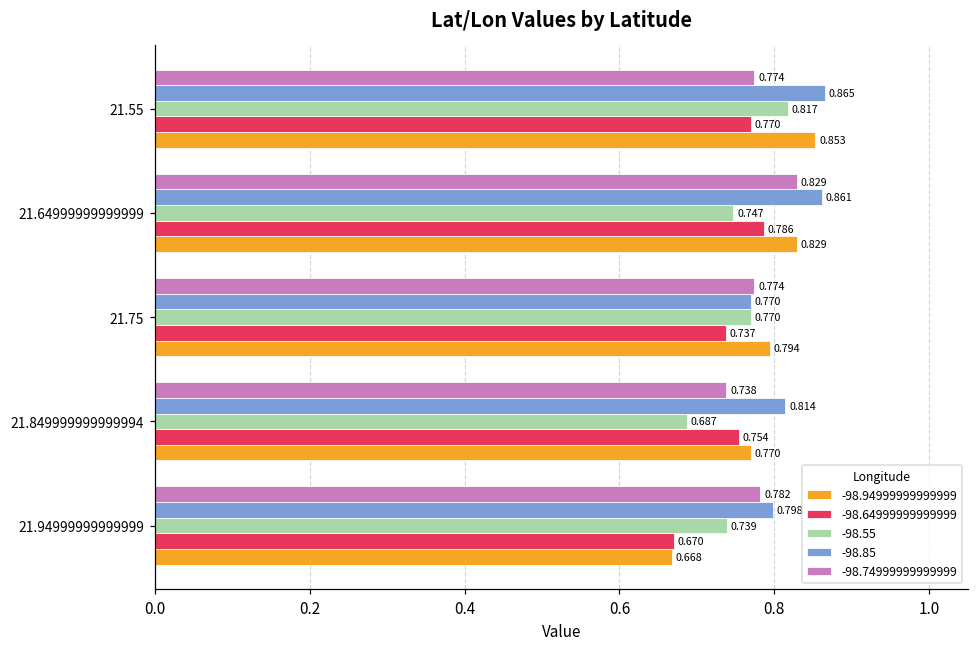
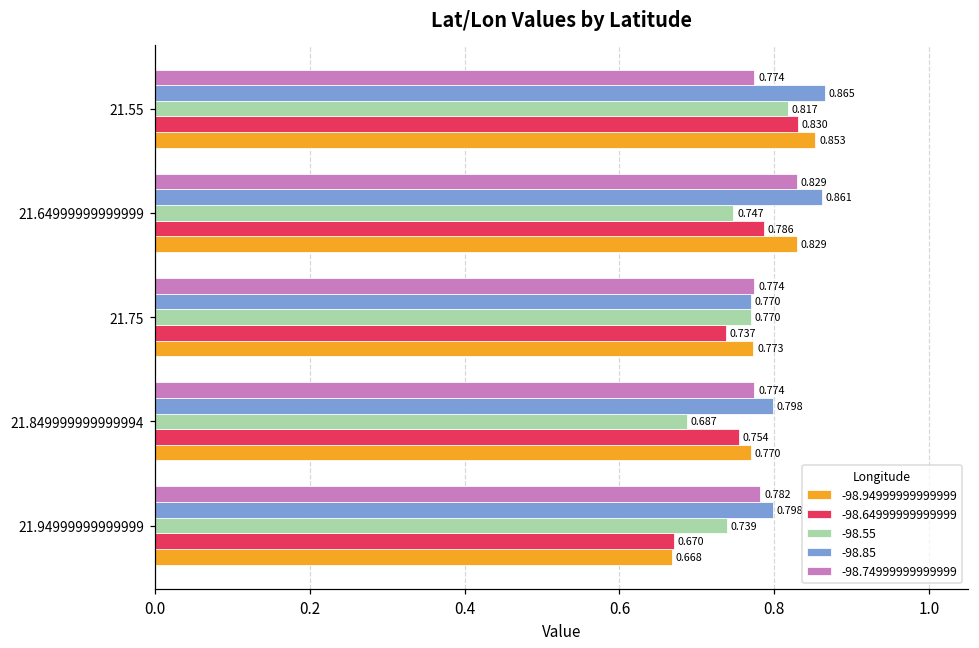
  {
    "-98.94999999999999": {
      "21.55": 0.853,
      "21.64999999999999": 0.829,
-     "21.75": 0.794,
+     "21.75": 0.773,
      "21.849999999999994": 0.770,
      "21.94999999999999": 0.668
    },
    "-98.64999999999999": {
-     "21.55": 0.770,
+     "21.55": 0.830,
      "21.64999999999999": 0.786,
      "21.75": 0.737,
      "21.849999999999994": 0.754,
      "21.94999999999999": 0.670
    },
    "-98.55": {
      "21.55": 0.817,
      "21.64999999999999": 0.747,
      "21.75": 0.770,
      "21.849999999999994": 0.687,
      "21.94999999999999": 0.739
    },
    "-98.85": {
      "21.55": 0.865,
      "21.64999999999999": 0.861,
      "21.75": 0.770,
-     "21.849999999999994": 0.814
+     "21.849999999999994": 0.798
    },
    "-98.74999999999999": {
      "21.55": 0.774,
      "21.64999999999999": 0.829,
      "21.75": 0.774,
-     "21.849999999999994": 0.738,
+     "21.849999999999994": 0.774,
      "21.94999999999999": 0.782
    }
  }
